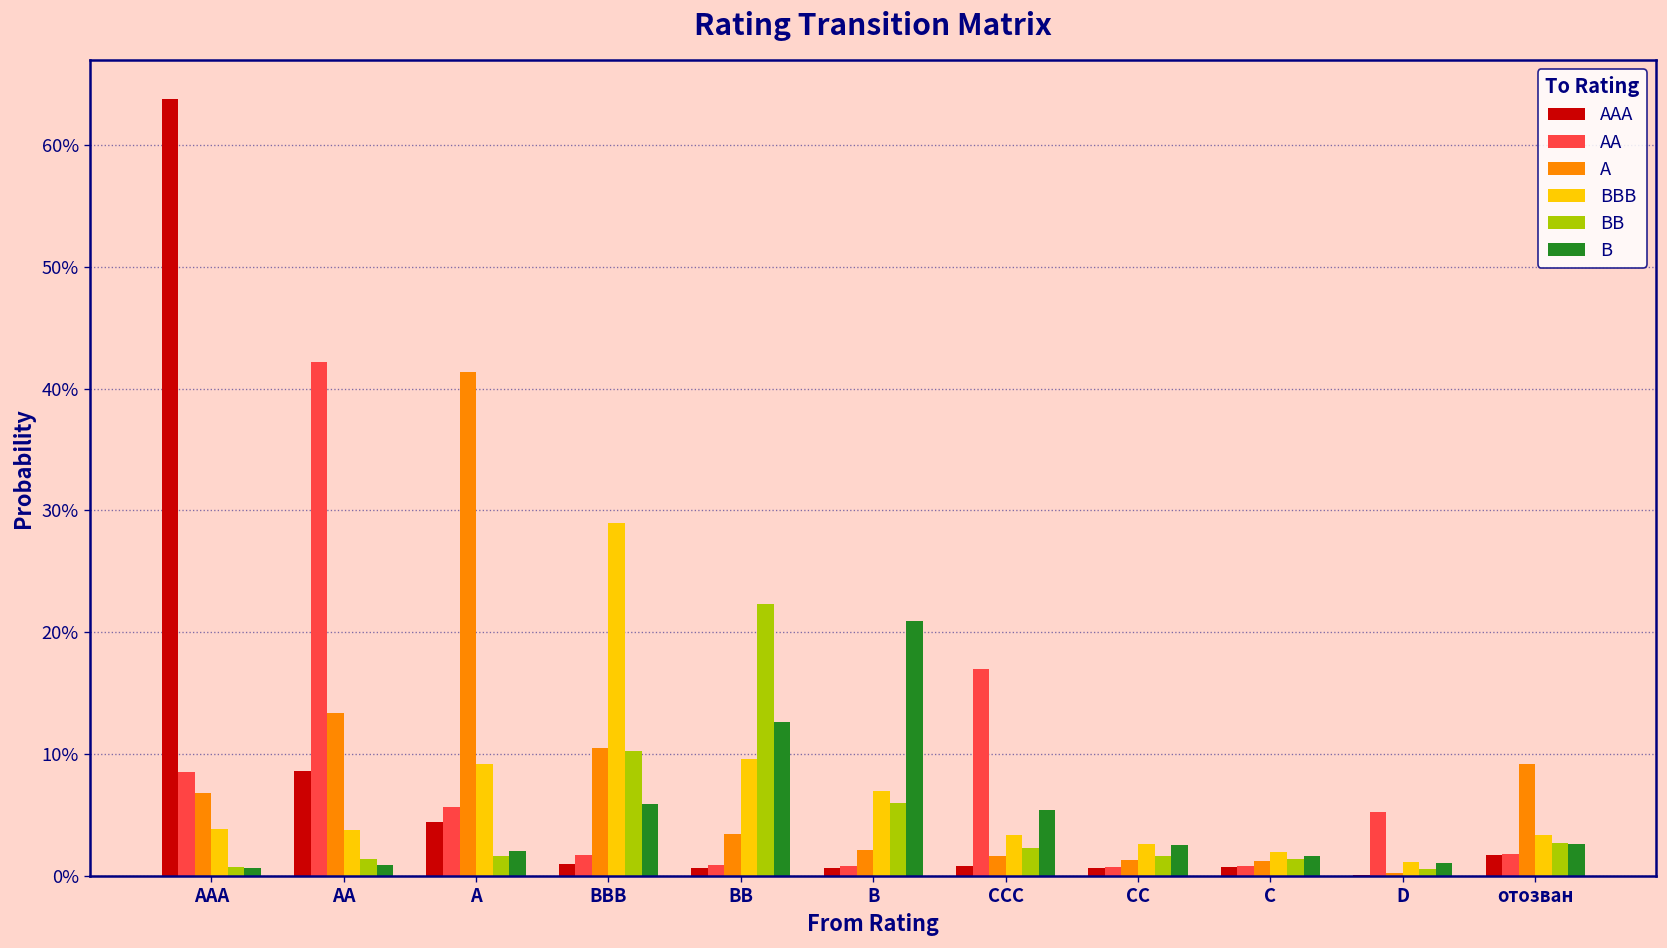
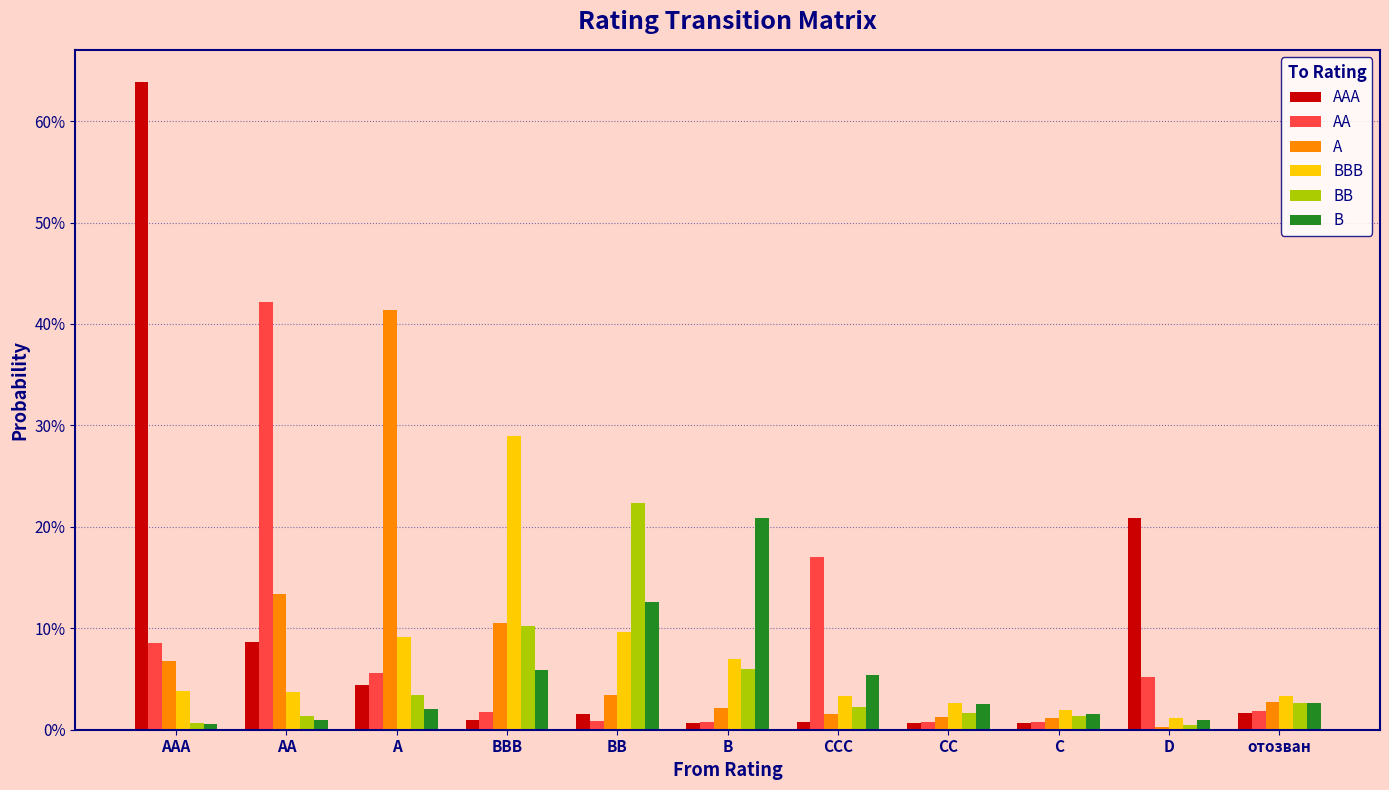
  {
    "AAA": {
      "AAA": "63.8%",
      "AA": "8.6%",
      "A": "4.4%",
      "BBB": "0.9%",
-     "BB": "0.6%",
+     "BB": "1.6%",
      "B": "0.6%",
      "CCC": "0.8%",
      "CC": "0.6%",
      "C": "0.7%",
-     "D": "0.1%",
+     "D": "20.9%",
      "отозван": "1.7%"
    },
    "AA": {
      "AAA": "8.5%",
      "AA": "42.2%",
      "A": "5.6%",
      "BBB": "1.7%",
      "BB": "0.9%",
      "B": "0.8%",
      "CCC": "17.0%",
      "CC": "0.7%",
      "C": "0.8%",
      "D": "5.2%",
      "отозван": "1.8%"
    },
    "A": {
      "AAA": "6.8%",
      "AA": "13.4%",
      "A": "41.4%",
      "BBB": "10.5%",
      "BB": "3.4%",
      "B": "2.1%",
      "CCC": "1.6%",
      "CC": "1.3%",
      "C": "1.2%",
-     "отозван": "9.2%"
+     "отозван": "2.7%"
    },
    "BBB": {
      "AAA": "3.9%",
      "AA": "3.7%",
      "A": "9.2%",
      "BBB": "29.0%",
      "BB": "9.6%",
      "B": "7.0%",
      "CCC": "3.4%",
      "CC": "2.6%",
      "C": "2.0%",
      "D": "1.1%",
      "отозван": "3.4%"
    },
    "BB": {
      "AAA": "0.7%",
      "AA": "1.4%",
-     "A": "1.6%",
+     "A": "3.4%",
      "BBB": "10.2%",
      "BB": "22.3%",
      "B": "5.9%",
      "CCC": "2.2%",
      "CC": "1.6%",
      "C": "1.4%",
      "D": "0.5%",
      "отозван": "2.7%"
    },
    "B": {
      "AAA": "0.6%",
      "AA": "0.9%",
      "A": "2.0%",
      "BBB": "5.9%",
      "BB": "12.6%",
      "B": "20.9%",
      "CCC": "5.4%",
      "CC": "2.5%",
      "C": "1.6%",
      "D": "1.0%",
      "отозван": "2.6%"
    }
  }
